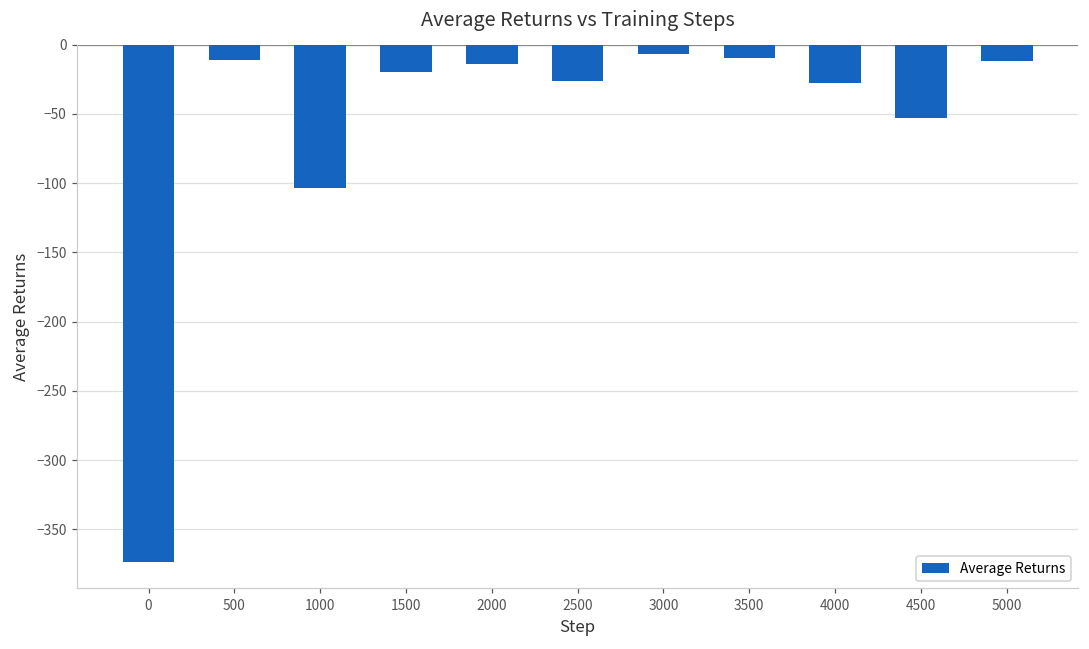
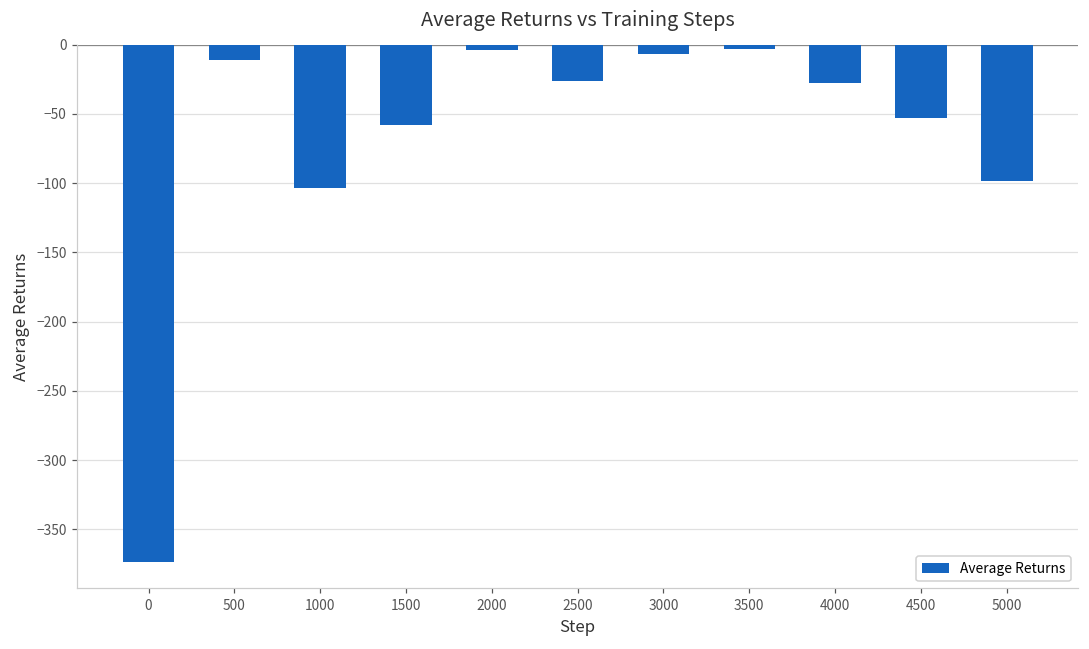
  {
    "0": -374,
    "500": -11,
    "1000": -103,
-   "1500": -20,
-   "2000": -14,
+   "1500": -58,
+   "2000": -4,
    "2500": -26,
    "3000": -7,
-   "3500": -10,
+   "3500": -3,
    "4000": -28,
    "4500": -53,
-   "5000": -12
+   "5000": -98
  }
